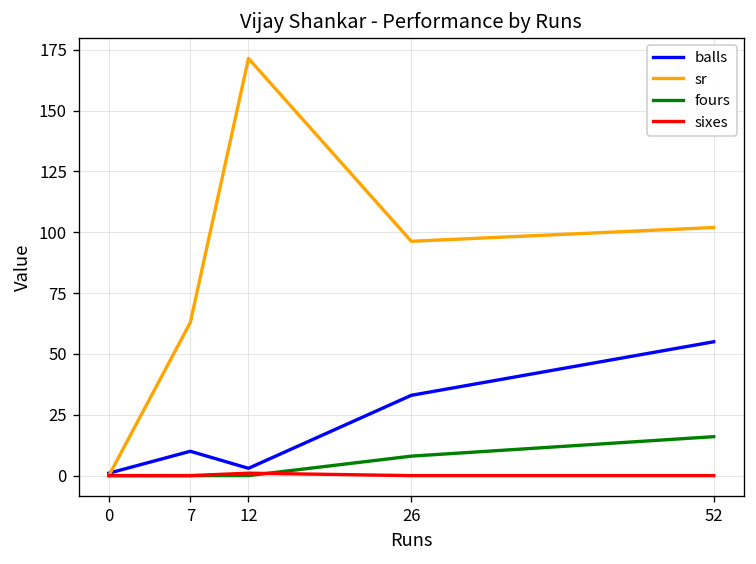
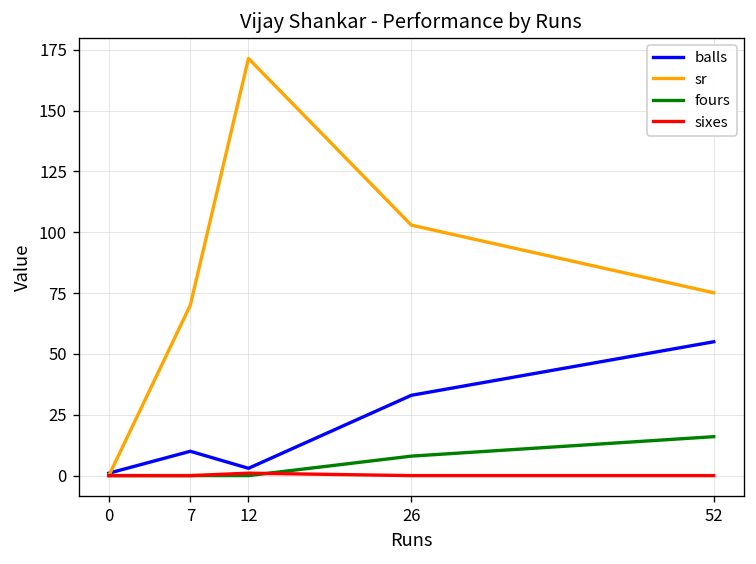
  {
    "balls": {
      "7": 10,
      "12": 3,
      "26": 33,
      "52": 55
    },
    "sr": {
-     "7": 63,
+     "7": 70,
      "12": 171,
-     "26": 96,
-     "52": 102
+     "26": 103,
+     "52": 75
    },
    "fours": {
      "26": 8,
      "52": 16
    },
    "sixes": {
      "26": 0,
      "52": 0
    }
  }
